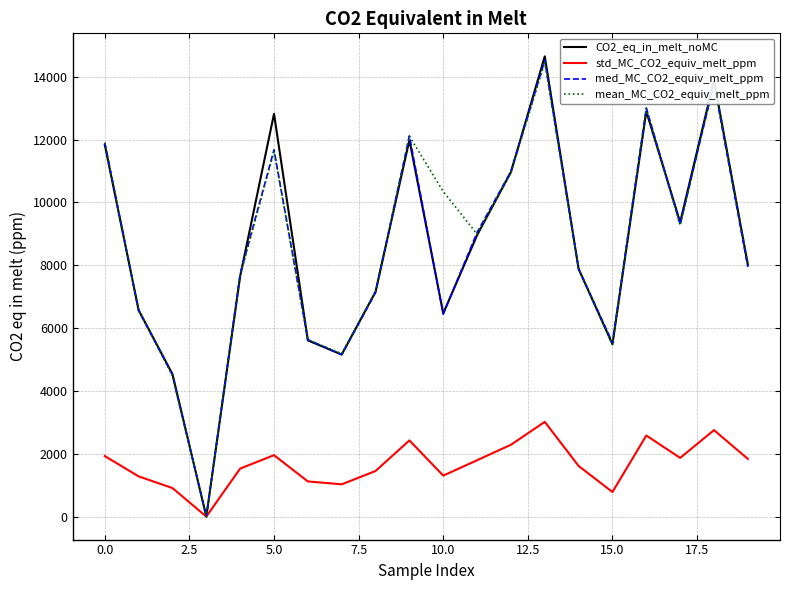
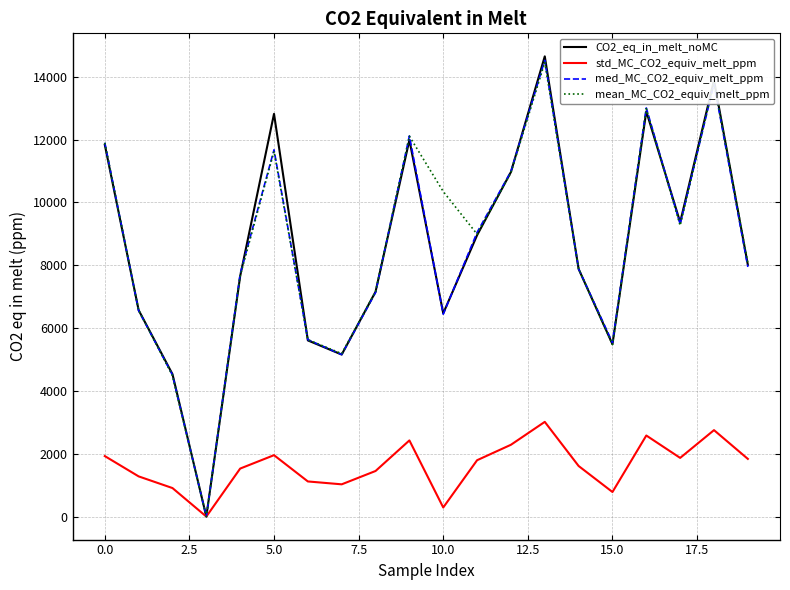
  {
    "CO2_eq_in_melt_noMC": {
      "5.0": 12800
    },
    "std_MC_CO2_equiv_melt_ppm": {
      "0.0": 1900,
      "5.0": 2000,
-     "10.0": 1300,
+     "10.0": 300,
      "15.0": 800
    },
    "mean_MC_CO2_equiv_melt_ppm": {
      "10.0": 10300
    }
  }
